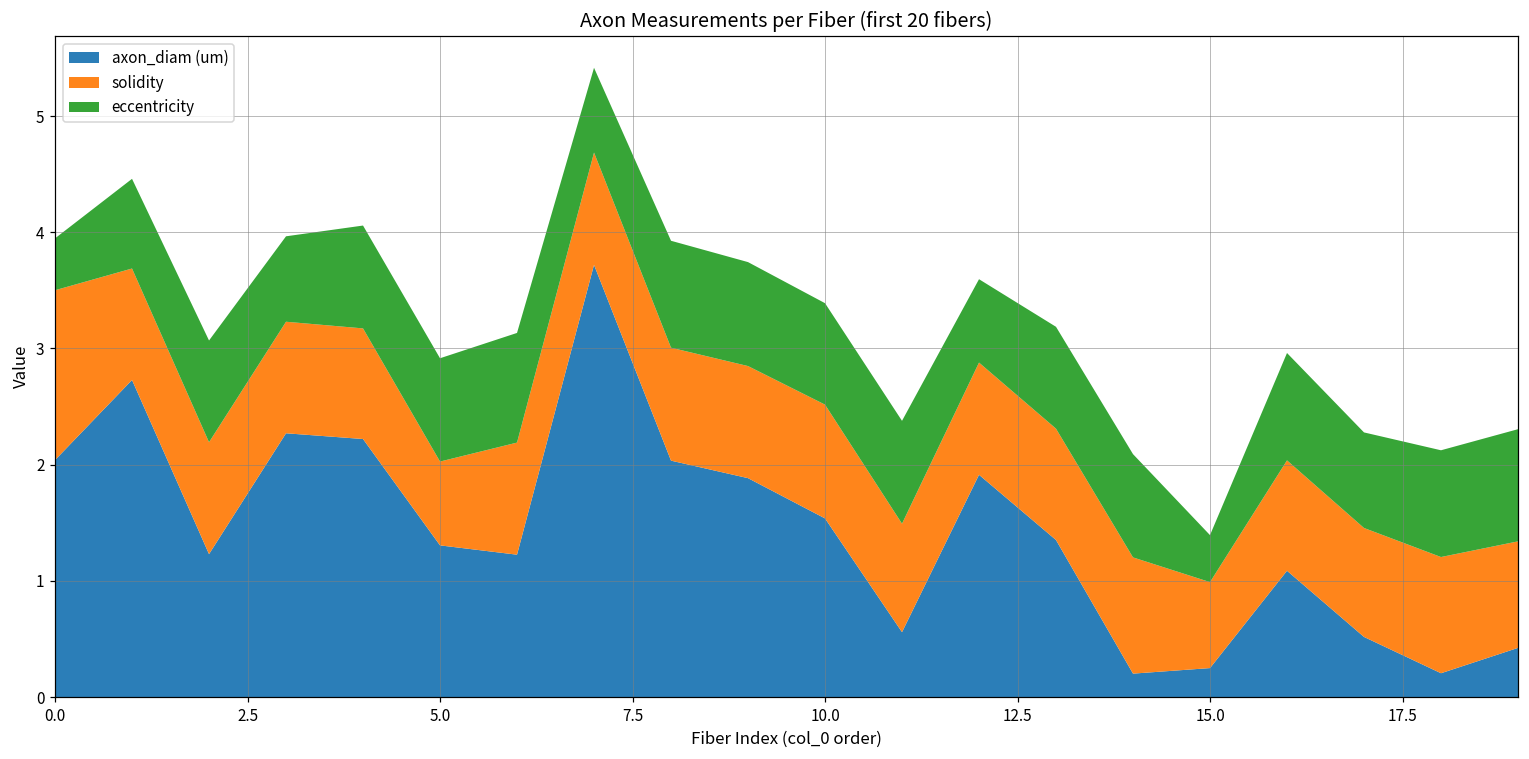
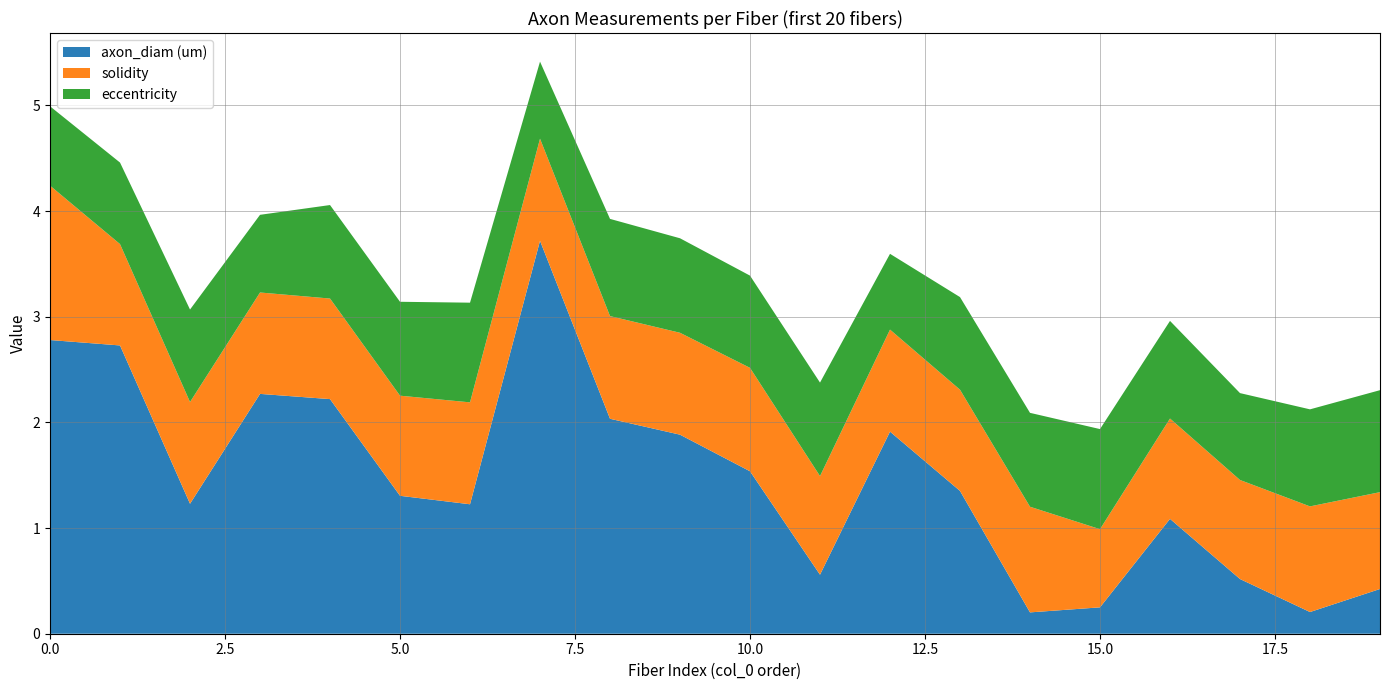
  {
    "axon_diam (um)": {
-     "0.0": 2.04,
+     "0.0": 2.78,
      "5.0": 1.31,
      "10.0": 1.54,
      "15.0": 0.25
    },
    "solidity": {
      "0.0": 1.46,
-     "5.0": 0.72,
+     "5.0": 0.95,
      "10.0": 0.98,
      "15.0": 0.74
    },
    "eccentricity": {
-     "0.0": 0.45,
+     "0.0": 0.75,
      "5.0": 0.89,
      "10.0": 0.87,
-     "15.0": 0.40
+     "15.0": 0.95
    }
  }
